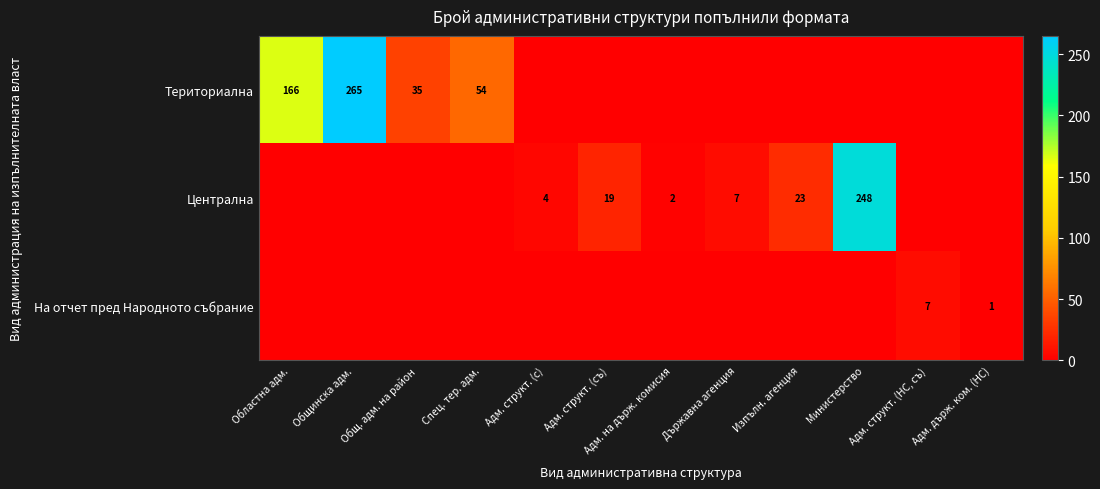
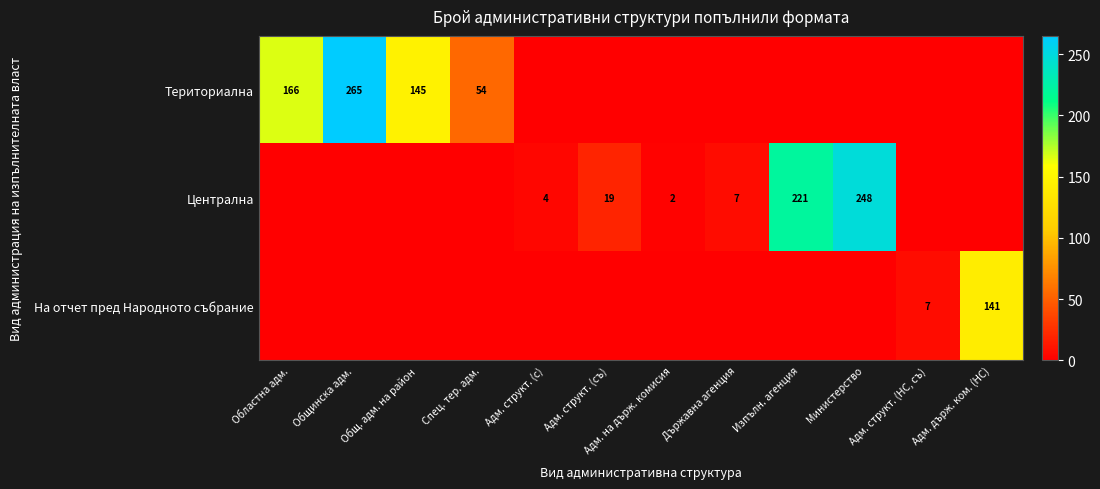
  {
    "Териториална": {
      "Областна адм.": 166,
      "Общинска адм.": 265,
-     "Общ. адм. на район": 35,
+     "Общ. адм. на район": 145,
      "Спец. тер. адм.": 54
    },
    "Централна": {
      "Адм. структ. (с)": 4,
      "Адм. структ. (съ)": 19,
      "Адм. на държ. комисия": 2,
      "Държавна агенция": 7,
-     "Изпълн. агенция": 23,
+     "Изпълн. агенция": 221,
      "Министерство": 248
    },
    "На отчет пред Народното събрание": {
      "Адм. структ. (НС, съ)": 7,
-     "Адм. държ. ком. (НС)": 1
+     "Адм. държ. ком. (НС)": 141
    }
  }
